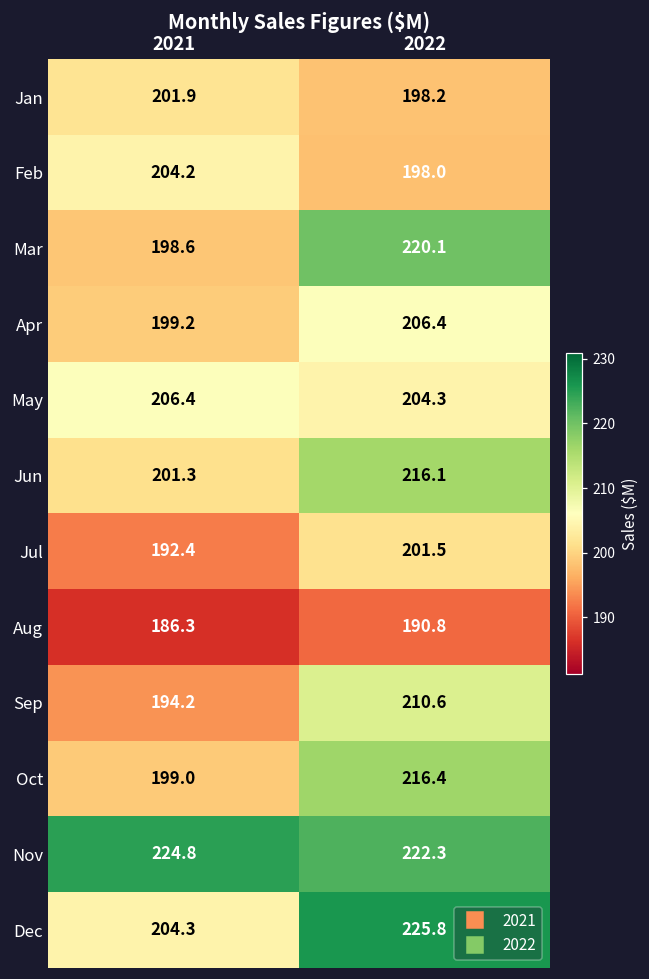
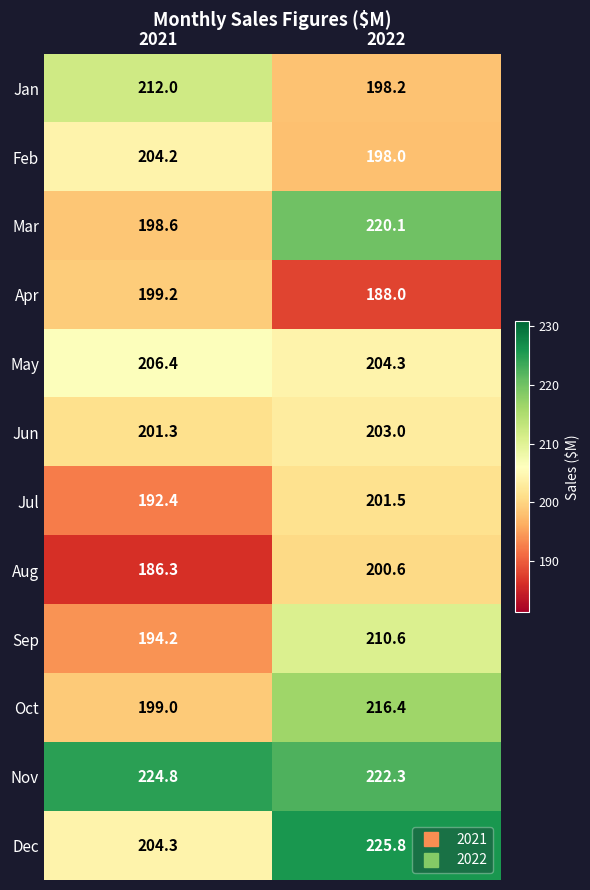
  {
    "Jan": {
-     "2021": 201.9,
+     "2021": 212.0,
      "2022": 198.2
    },
    "Feb": {
      "2021": 204.2,
      "2022": 198.0
    },
    "Mar": {
      "2021": 198.6,
      "2022": 220.1
    },
    "Apr": {
      "2021": 199.2,
-     "2022": 206.4
+     "2022": 188.0
    },
    "May": {
      "2021": 206.4,
      "2022": 204.3
    },
    "Jun": {
      "2021": 201.3,
-     "2022": 216.1
+     "2022": 203.0
    },
    "Jul": {
      "2021": 192.4,
      "2022": 201.5
    },
    "Aug": {
      "2021": 186.3,
-     "2022": 190.8
+     "2022": 200.6
    },
    "Sep": {
      "2021": 194.2,
      "2022": 210.6
    },
    "Oct": {
      "2021": 199.0,
      "2022": 216.4
    },
    "Nov": {
      "2021": 224.8,
      "2022": 222.3
    },
    "Dec": {
      "2021": 204.3,
      "2022": 225.8
    }
  }
